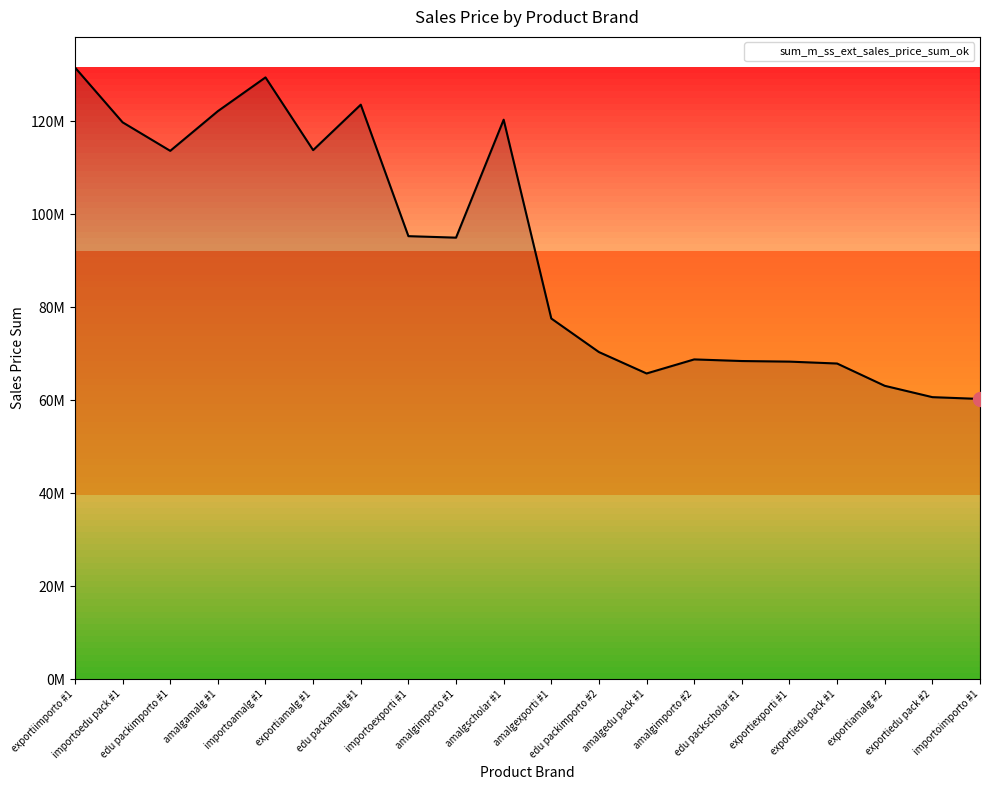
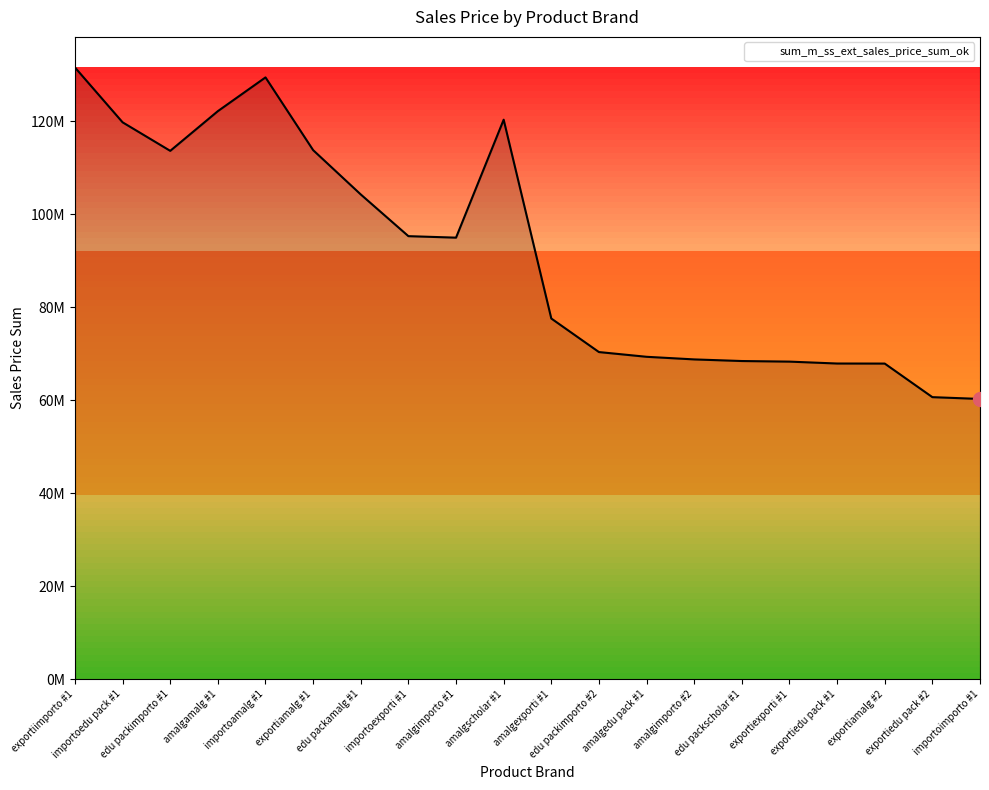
  {
    "sum_m_ss_ext_sales_price_sum_ok": {
      "exportiimporto #1": 132000000,
      "importoedu pack #1": 120000000,
      "edu packimporto #1": 114000000,
      "amalgamalg #1": 122000000,
      "importoamalg #1": 129000000,
      "exportiamalg #1": 114000000,
-     "edu packamalg #1": 124000000,
+     "edu packamalg #1": 104000000,
      "importoexporti #1": 95000000,
      "amalgimporto #1": 95000000,
      "amalgscholar #1": 120000000,
      "amalgexporti #1": 78000000,
      "edu packimporto #2": 70000000,
-     "amalgedu pack #1": 66000000,
+     "amalgedu pack #1": 69000000,
      "amalgimporto #2": 69000000,
      "edu packscholar #1": 68000000,
      "exportiexporti #1": 68000000,
      "exportiedu pack #1": 68000000,
-     "exportiamalg #2": 63000000,
+     "exportiamalg #2": 68000000,
      "exportiedu pack #2": 61000000
    }
  }
